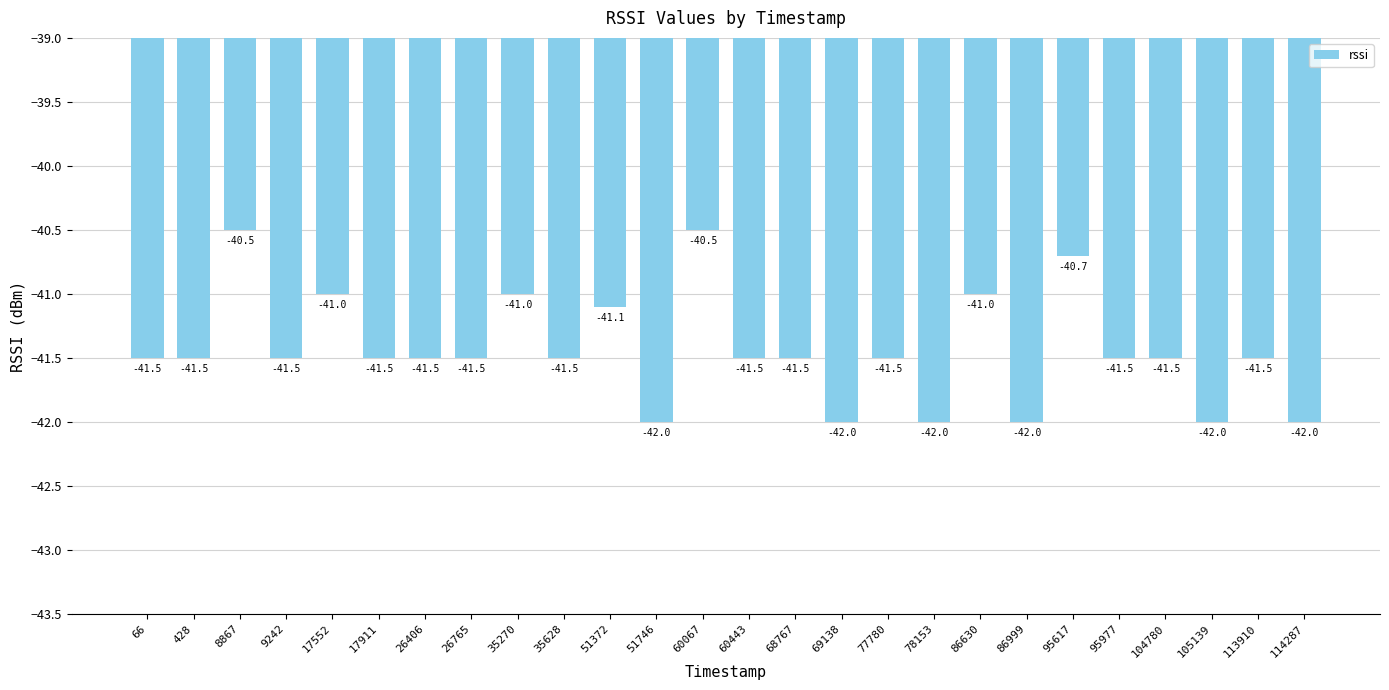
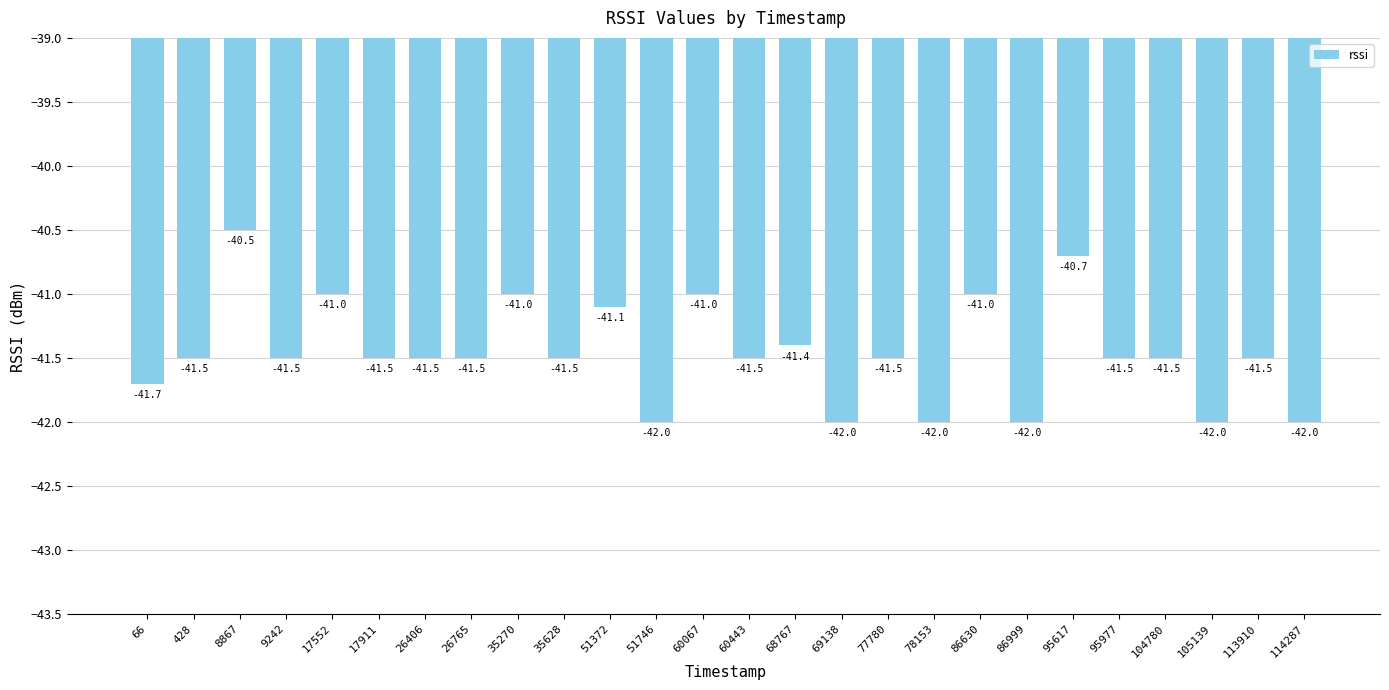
  {
-   "66": -41.5,
+   "66": -41.7,
    "428": -41.5,
    "8867": -40.5,
    "9242": -41.5,
    "17552": -41.0,
    "17911": -41.5,
    "26406": -41.5,
    "26765": -41.5,
    "35270": -41.0,
    "35628": -41.5,
    "51372": -41.1,
    "51746": -42.0,
-   "60067": -40.5,
+   "60067": -41.0,
    "60443": -41.5,
-   "68767": -41.5,
+   "68767": -41.4,
    "69138": -42.0,
    "77780": -41.5,
    "78153": -42.0,
    "86630": -41.0,
    "86999": -42.0,
    "95617": -40.7,
    "95977": -41.5,
    "104780": -41.5,
    "105139": -42.0,
    "113910": -41.5,
    "114287": -42.0
  }
